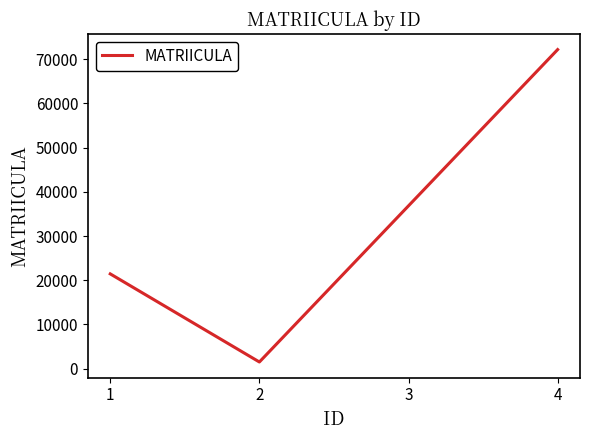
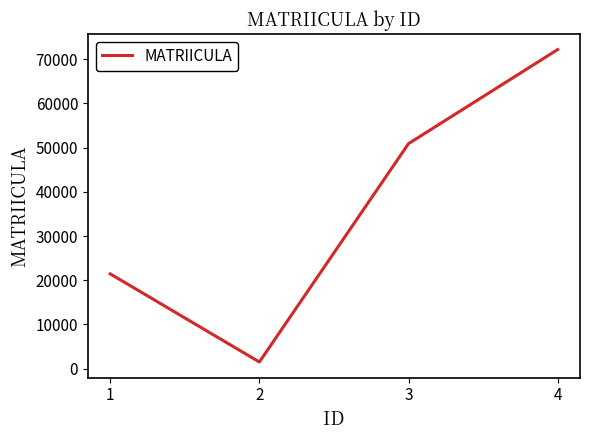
  {
    "1": 21000,
    "2": 2000,
-   "3": 37000,
+   "3": 51000,
    "4": 72000
  }
